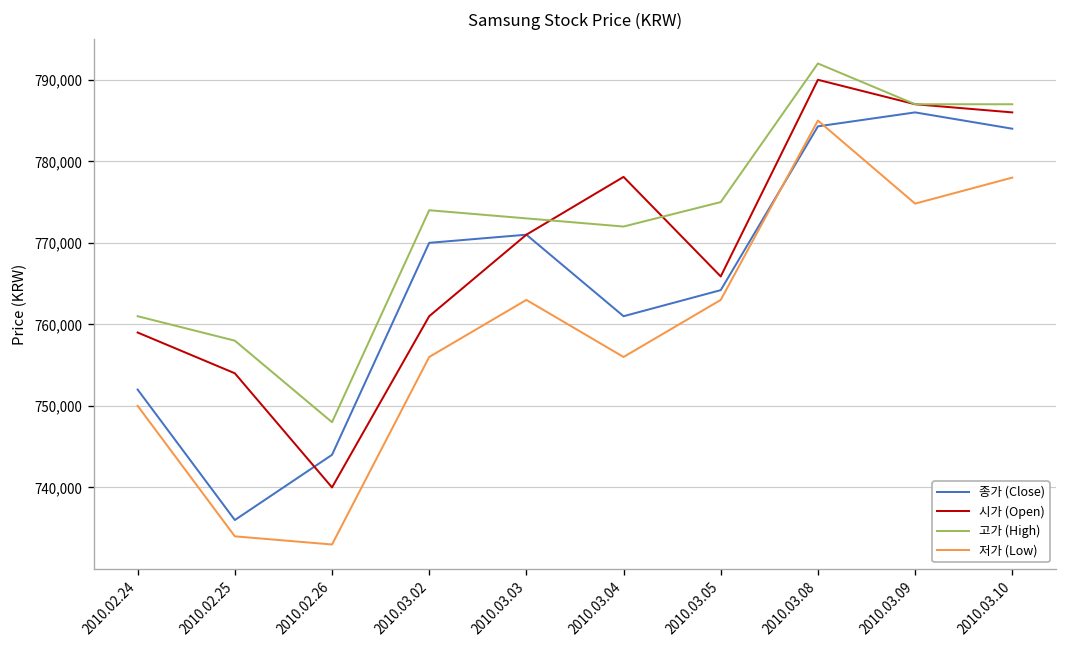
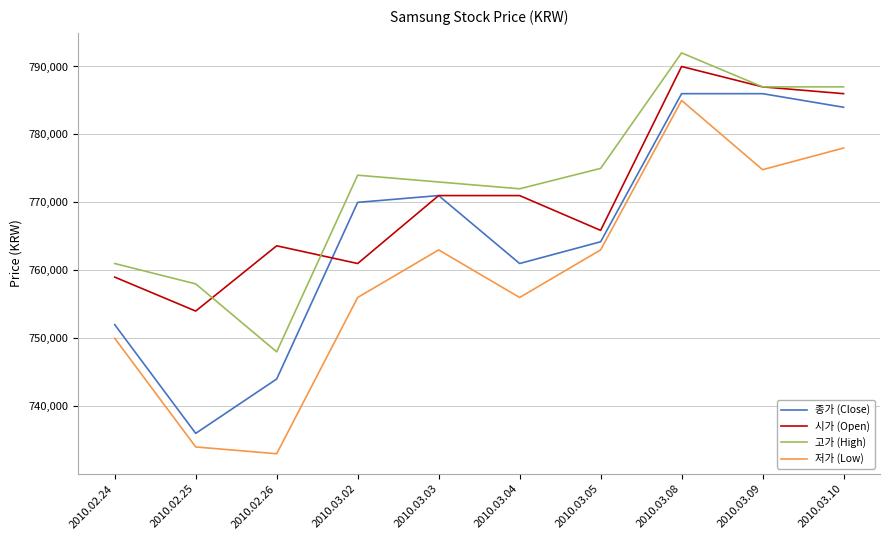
  {
    "종가 (Close)": {
      "2010.02.24": "752,000",
      "2010.02.25": "736,000",
      "2010.02.26": "744,000",
      "2010.03.02": "770,000",
      "2010.03.04": "761,000",
      "2010.03.05": "764,000",
-     "2010.03.08": "784,000",
+     "2010.03.08": "786,000",
      "2010.03.09": "786,000",
      "2010.03.10": "784,000"
    },
    "시가 (Open)": {
      "2010.02.24": "759,000",
      "2010.02.25": "754,000",
-     "2010.02.26": "740,000",
+     "2010.02.26": "764,000",
      "2010.03.02": "761,000",
-     "2010.03.04": "778,000",
+     "2010.03.04": "771,000",
      "2010.03.05": "766,000",
      "2010.03.08": "790,000",
      "2010.03.10": "786,000"
    },
    "고가 (High)": {
      "2010.02.24": "761,000",
      "2010.02.25": "758,000",
      "2010.02.26": "748,000",
      "2010.03.02": "774,000",
      "2010.03.03": "773,000",
      "2010.03.04": "772,000",
      "2010.03.05": "775,000",
      "2010.03.08": "792,000",
      "2010.03.10": "787,000"
    },
    "저가 (Low)": {
      "2010.02.24": "750,000",
      "2010.02.25": "734,000",
      "2010.02.26": "733,000",
      "2010.03.02": "756,000",
      "2010.03.03": "763,000",
      "2010.03.04": "756,000",
      "2010.03.05": "763,000",
      "2010.03.08": "785,000",
      "2010.03.09": "775,000",
      "2010.03.10": "778,000"
    }
  }
